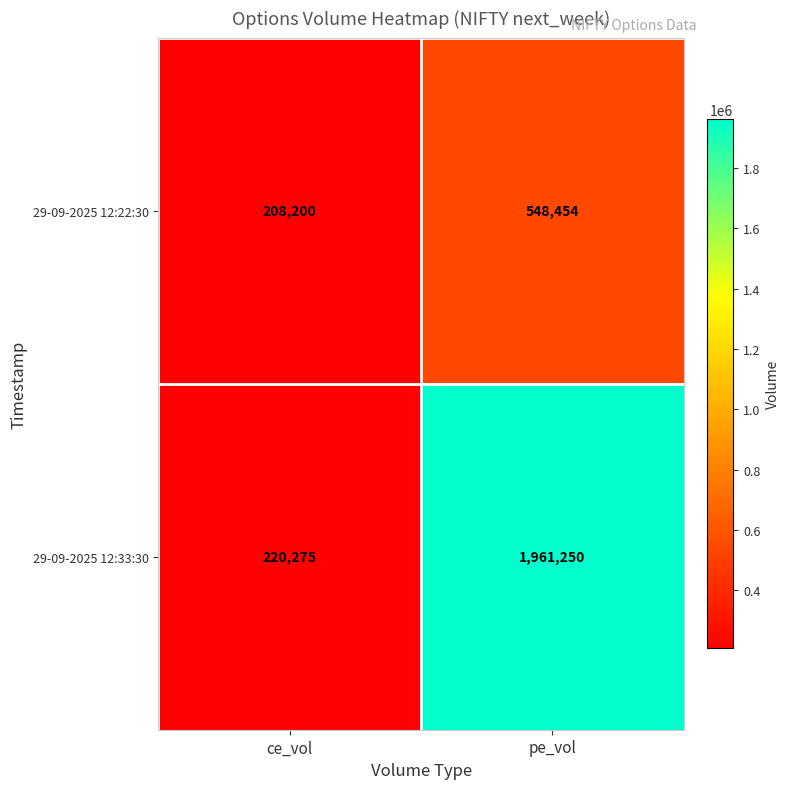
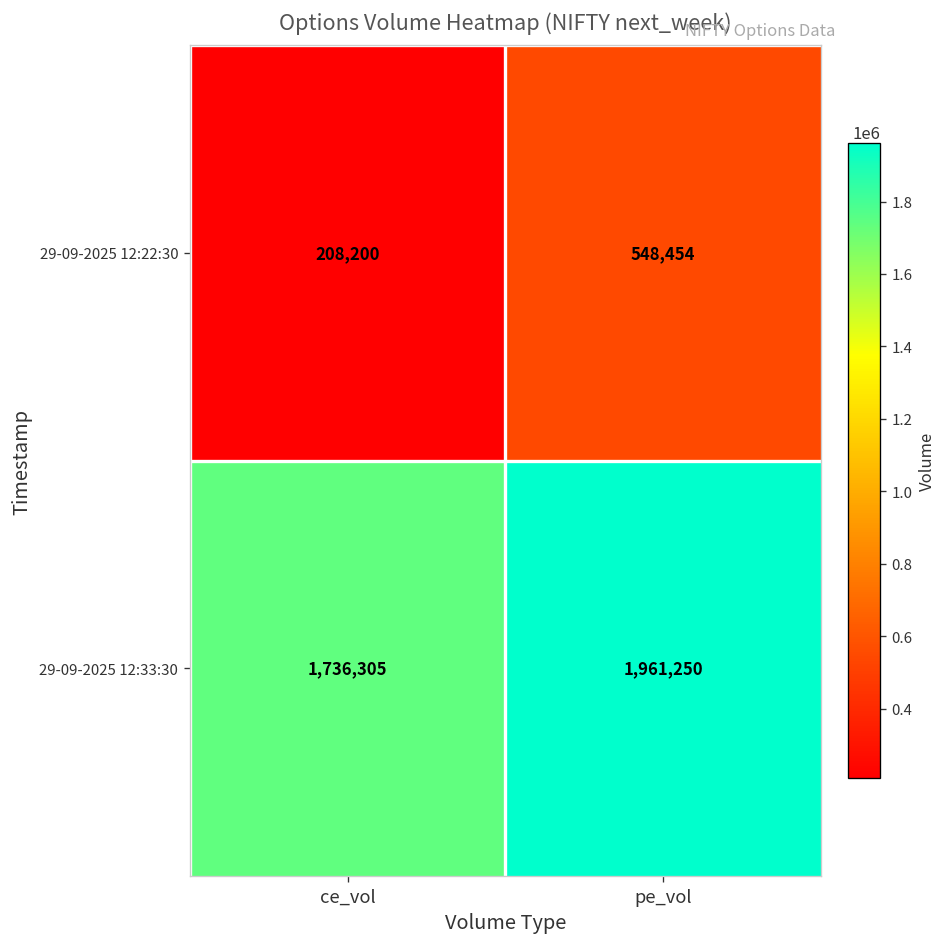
  {
    "29-09-2025 12:22:30": {
      "ce_vol": "208,200",
      "pe_vol": "548,454"
    },
    "29-09-2025 12:33:30": {
-     "ce_vol": "220,275",
+     "ce_vol": "1,736,305",
      "pe_vol": "1,961,250"
    }
  }
